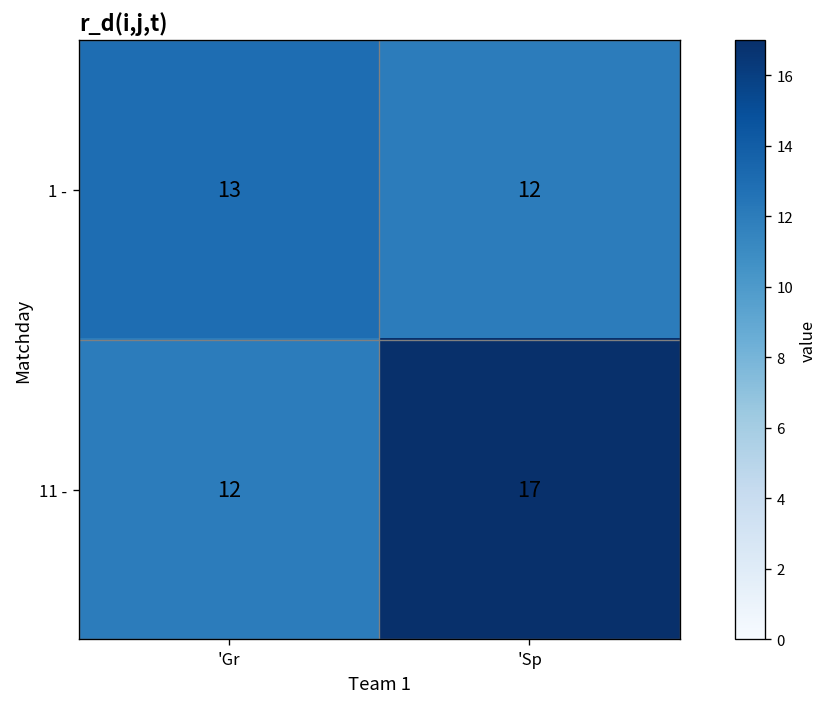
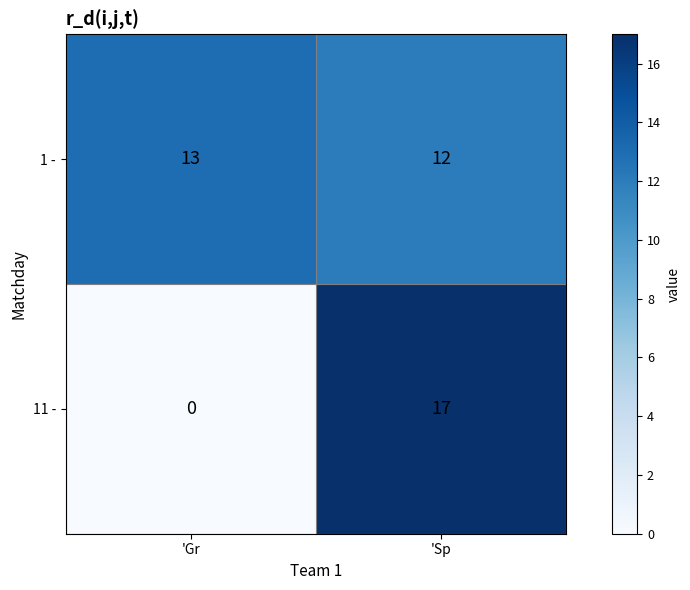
  {
    "1 -": {
      "'Gr": 13,
      "'Sp": 12
    },
    "11 -": {
-     "'Gr": 12,
+     "'Gr": 0,
      "'Sp": 17
    }
  }
